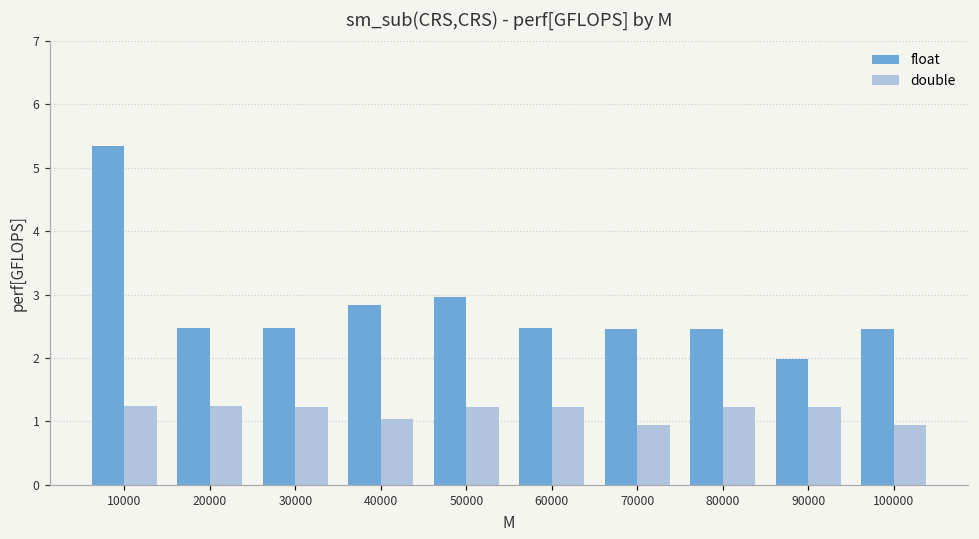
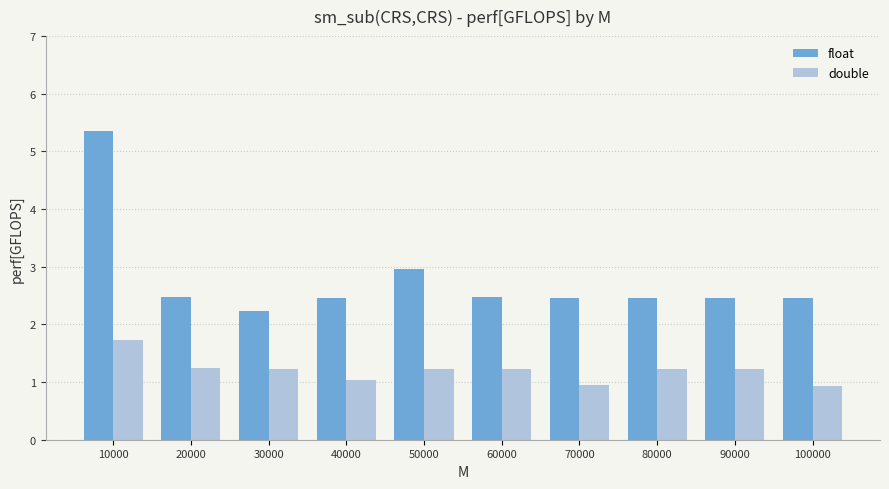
  {
    "float": {
      "10000": 5.3,
      "20000": 2.5,
-     "30000": 2.5,
-     "40000": 2.8,
+     "30000": 2.2,
+     "40000": 2.5,
      "50000": 3.0,
      "60000": 2.5,
      "70000": 2.5,
      "80000": 2.4,
-     "90000": 2.0,
+     "90000": 2.5,
      "100000": 2.5
    },
    "double": {
-     "10000": 1.2,
+     "10000": 1.7,
      "20000": 1.2,
      "30000": 1.2,
      "40000": 1.0,
      "50000": 1.2,
      "60000": 1.2,
      "70000": 0.9,
      "80000": 1.2,
      "90000": 1.2,
      "100000": 0.9
    }
  }
